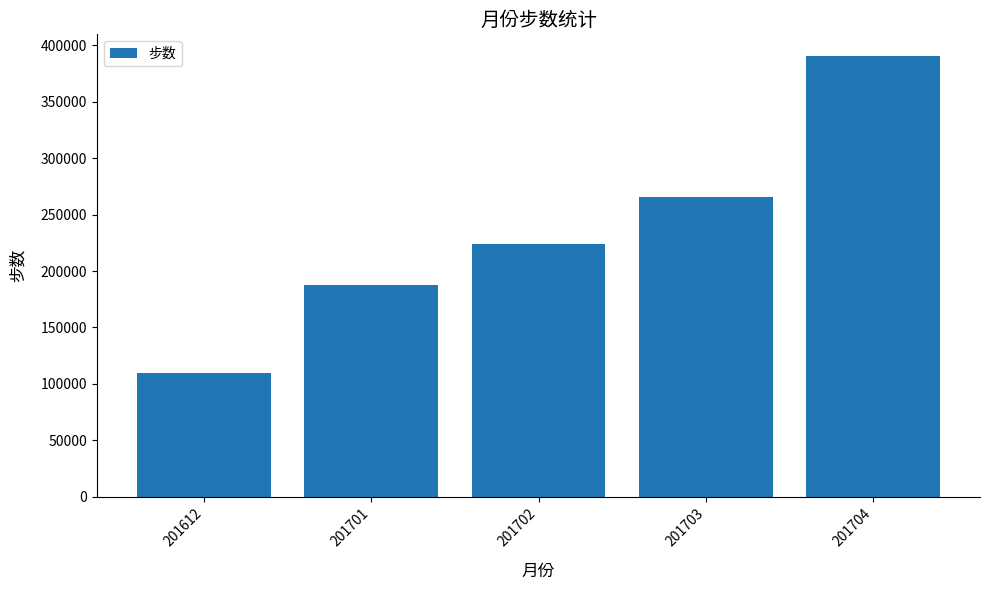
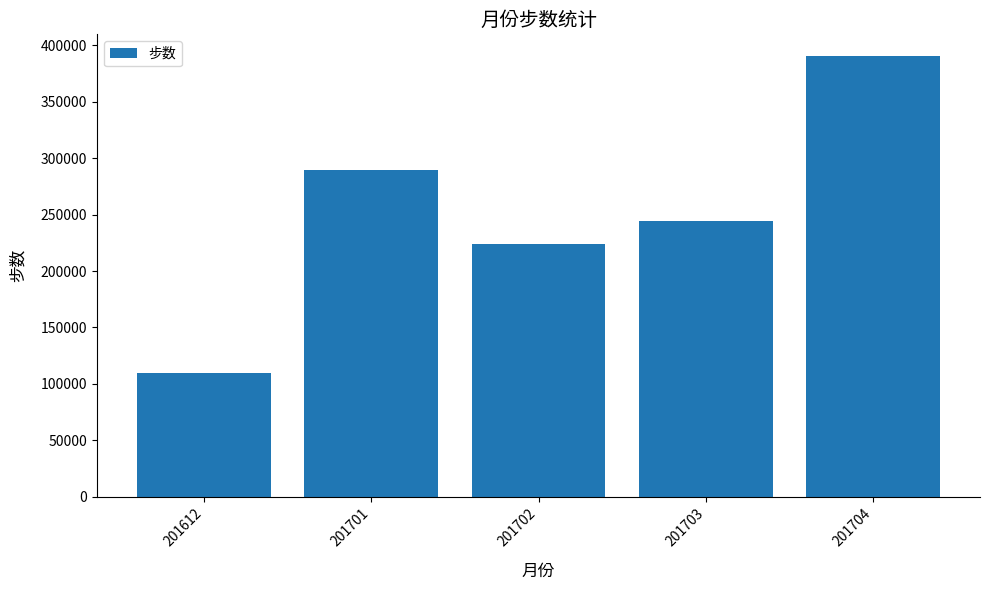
  {
    "201612": 110000,
-   "201701": 187000,
+   "201701": 290000,
    "201702": 224000,
-   "201703": 265000,
+   "201703": 244000,
    "201704": 390000
  }
